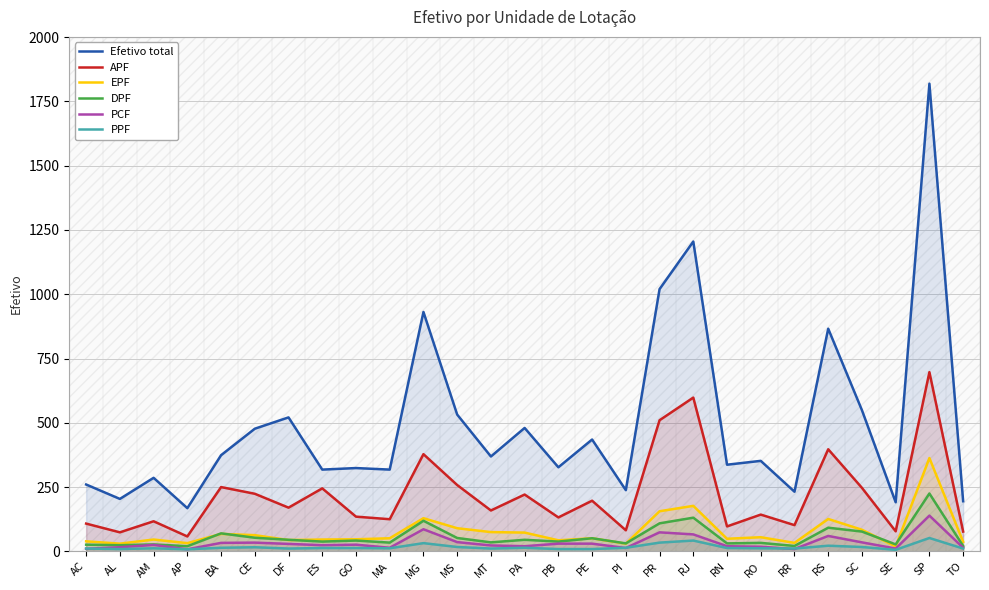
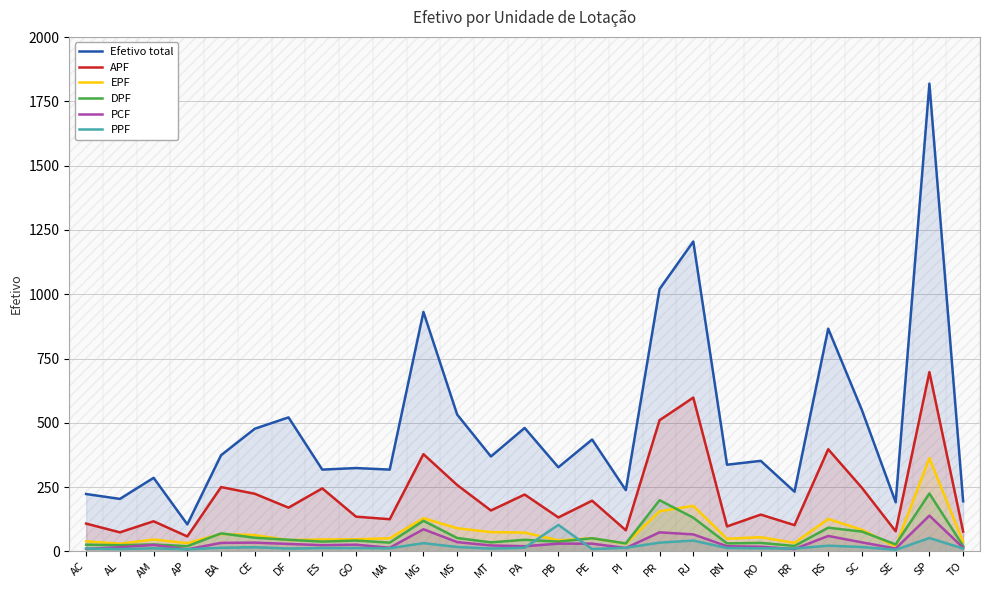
  {
    "Efetivo total": {
-     "AC": 260,
+     "AC": 220,
      "AL": 200,
      "AM": 290,
-     "AP": 170,
+     "AP": 110,
      "BA": 370,
      "CE": 480,
      "DF": 520,
      "ES": 320,
      "GO": 320,
      "MA": 320,
      "MG": 930,
      "MS": 530,
      "MT": 370,
      "PA": 480,
      "PB": 330,
      "PE": 440,
      "PI": 240,
      "PR": 1020,
      "RJ": 1210,
      "RN": 340,
      "RO": 350,
      "RR": 230,
      "RS": 870,
      "SC": 550,
      "SE": 190,
      "SP": 1820,
      "TO": 200
    },
    "APF": {
      "AC": 110,
      "AL": 70,
      "AM": 120,
      "AP": 60,
      "BA": 250,
      "CE": 220,
      "DF": 170,
      "ES": 250,
      "GO": 140,
      "MA": 130,
      "MG": 380,
      "MS": 260,
      "MT": 160,
      "PA": 220,
      "PB": 130,
      "PE": 200,
      "PI": 80,
      "PR": 510,
      "RJ": 600,
      "RN": 100,
      "RO": 140,
      "RR": 100,
      "RS": 400,
      "SC": 250,
      "SE": 80,
      "SP": 700,
      "TO": 80
    },
    "EPF": {
      "AC": 40,
      "AM": 50,
      "AP": 30,
      "MA": 50,
      "MG": 130,
      "MS": 90,
      "MT": 80,
      "PA": 70,
      "PR": 160,
      "RJ": 180,
      "RN": 50,
      "RO": 60,
      "RR": 30,
      "RS": 130,
      "SP": 360,
      "TO": 40
    },
    "DPF": {
      "AC": 30,
      "AP": 20,
      "MA": 30,
      "MG": 120,
      "MS": 50,
      "MT": 40,
      "PA": 50,
-     "PR": 110,
+     "PR": 200,
      "RJ": 130,
      "RN": 30,
      "RO": 30,
      "RS": 90,
      "SP": 230
    },
    "PCF": {
      "BA": 30,
      "CE": 30,
      "DF": 30,
      "ES": 20,
      "GO": 30,
      "MG": 90,
      "MS": 40,
      "MT": 20,
      "PE": 30,
      "PR": 70,
      "RJ": 70,
      "RS": 60,
      "SC": 40,
      "SP": 140
    },
    "PPF": {
      "AM": 10,
      "BA": 10,
      "CE": 20,
      "DF": 10,
      "ES": 10,
      "GO": 10,
      "MG": 30,
      "MS": 20,
      "MT": 10,
-     "PB": 10,
+     "PB": 100,
      "PE": 10,
      "PR": 30,
      "RJ": 40,
      "RS": 20,
      "SC": 20,
      "SP": 50
    }
  }
